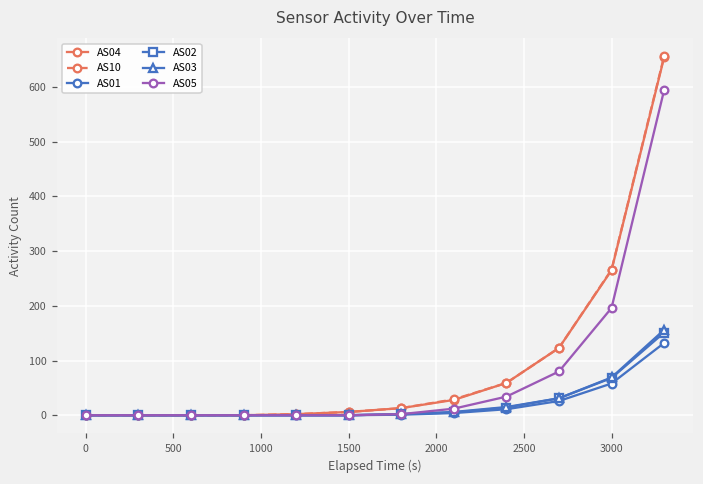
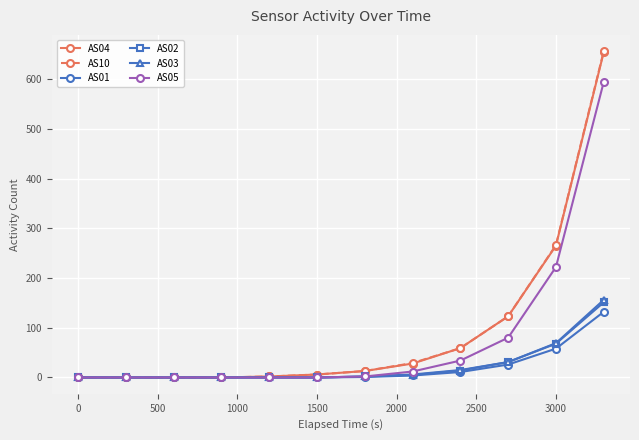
  {
    "AS05": {
-     "3000": 200
+     "3000": 220
    }
  }
